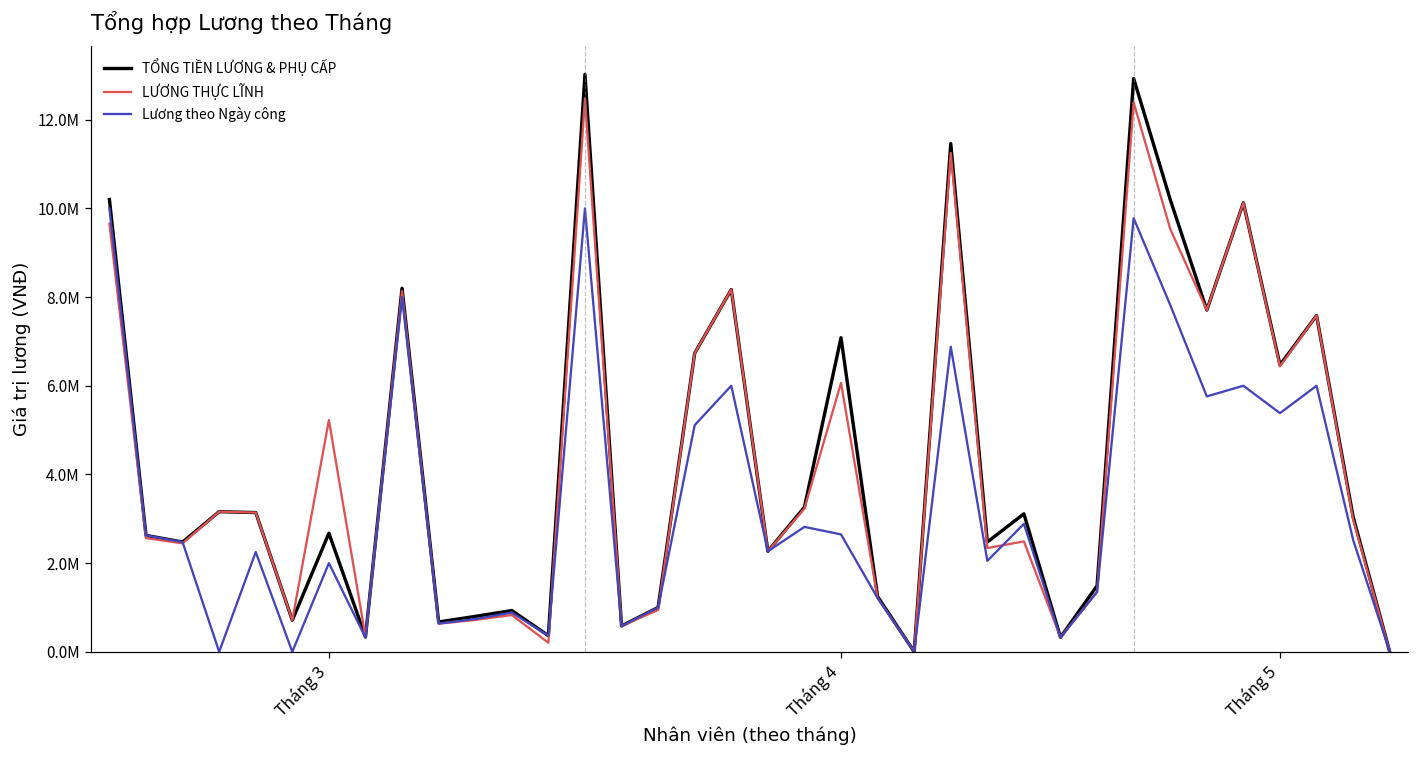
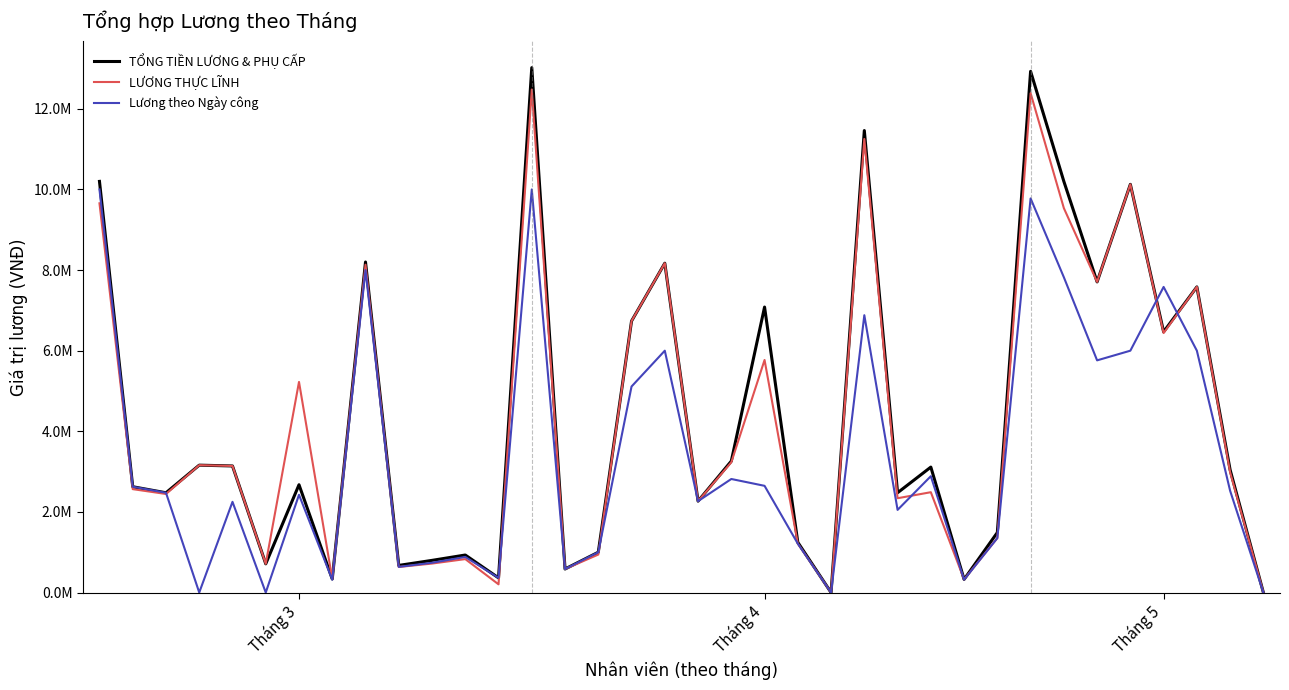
  {
    "TỔNG TIỀN LƯƠNG & PHỤ CẤP": {
      "Tháng 3": 2700000,
      "Tháng 4": 7100000
    },
    "LƯƠNG THỰC LĨNH": {
      "Tháng 3": 5200000,
-     "Tháng 4": 6100000
+     "Tháng 4": 5800000
    },
    "Lương theo Ngày công": {
-     "Tháng 3": 2000000,
+     "Tháng 3": 2400000,
      "Tháng 4": 2600000,
-     "Tháng 5": 5400000
+     "Tháng 5": 7600000
    }
  }
